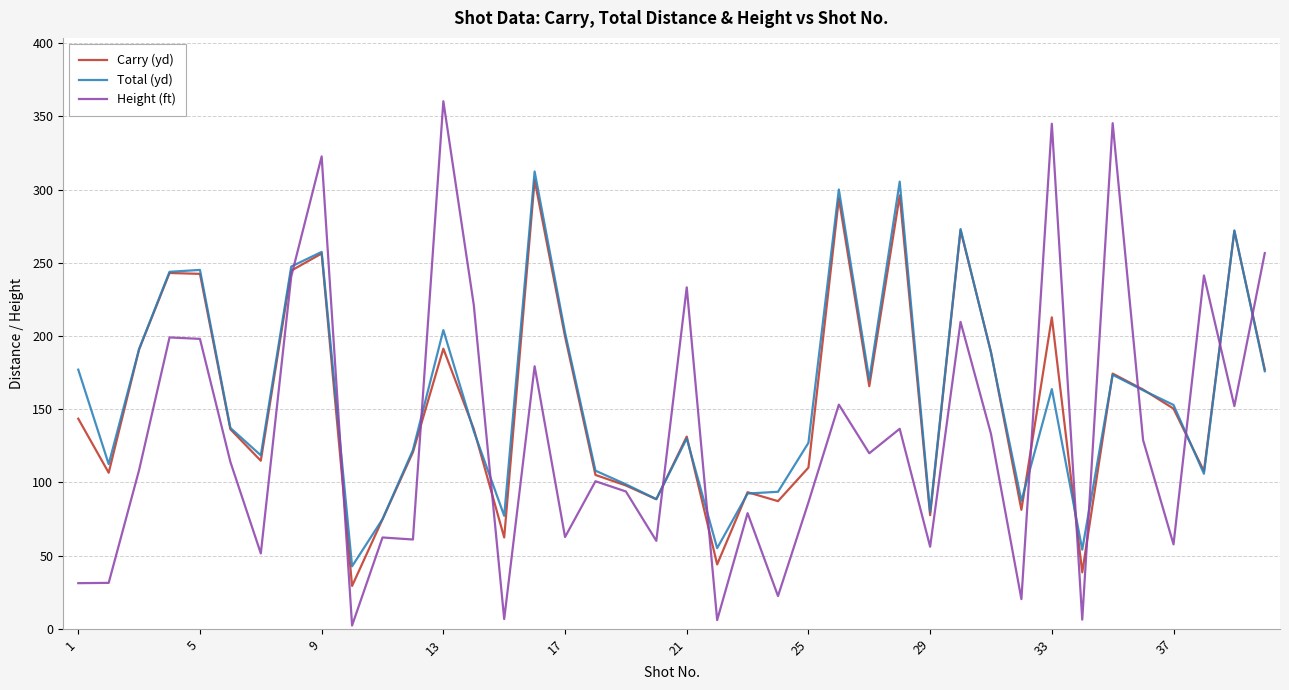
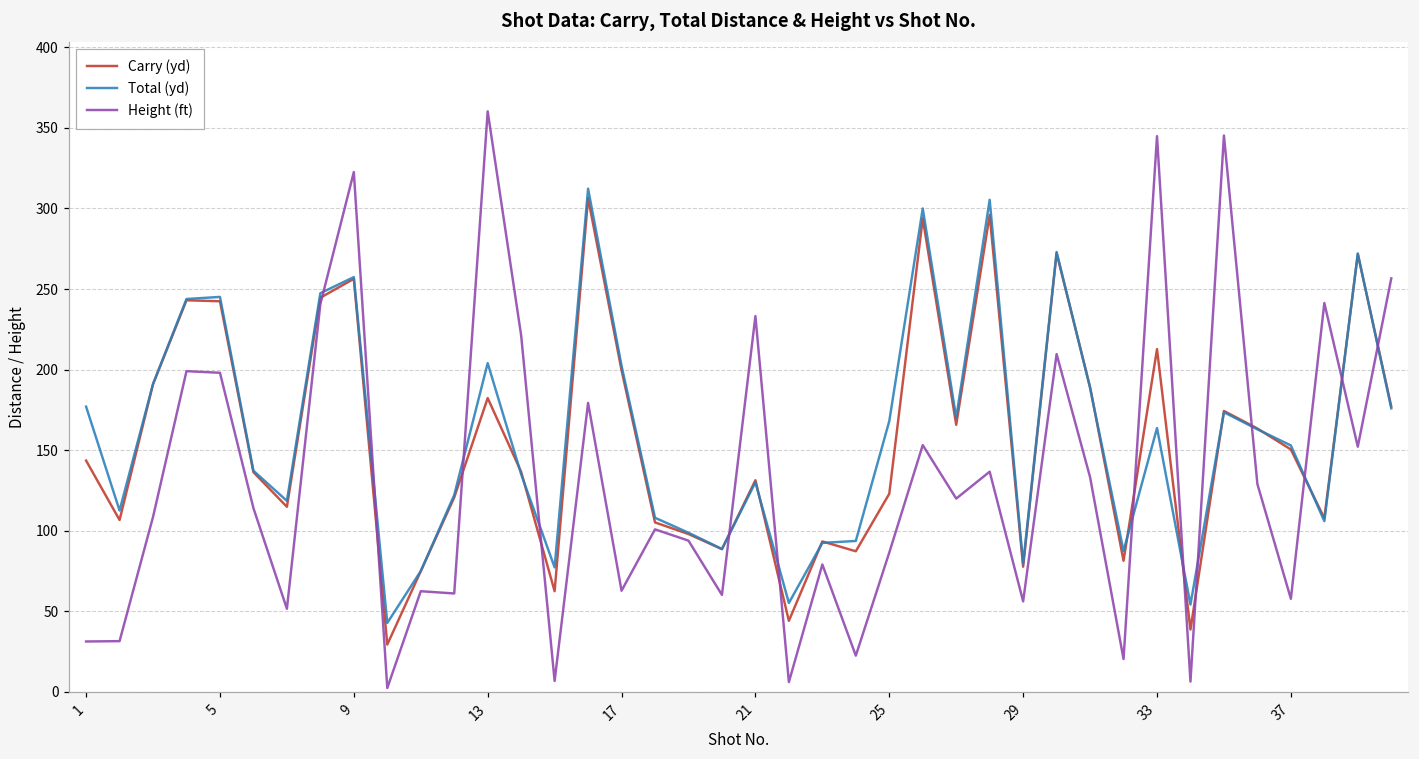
  {
    "Carry (yd)": {
      "1": 144,
      "5": 242,
-     "13": 191,
+     "13": 182,
      "17": 200,
-     "25": 110,
+     "25": 123,
      "29": 78,
      "33": 213,
      "37": 150
    },
    "Total (yd)": {
      "1": 177,
      "5": 245,
      "13": 204,
      "17": 202,
-     "25": 127,
+     "25": 168,
      "29": 80,
      "33": 164,
      "37": 153
    },
    "Height (ft)": {
      "1": 31,
      "5": 198,
      "9": 323,
      "13": 360,
      "17": 63,
      "21": 233,
      "25": 86,
      "29": 56,
      "33": 345,
      "37": 58
    }
  }
